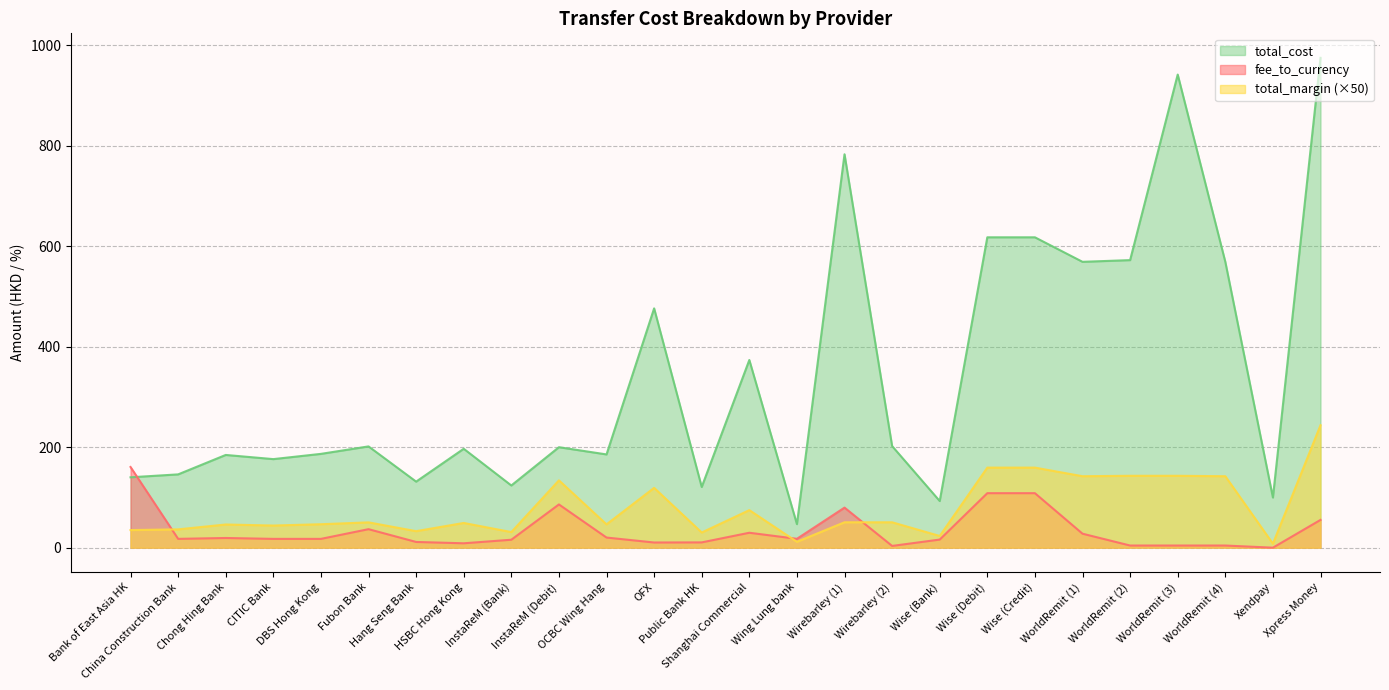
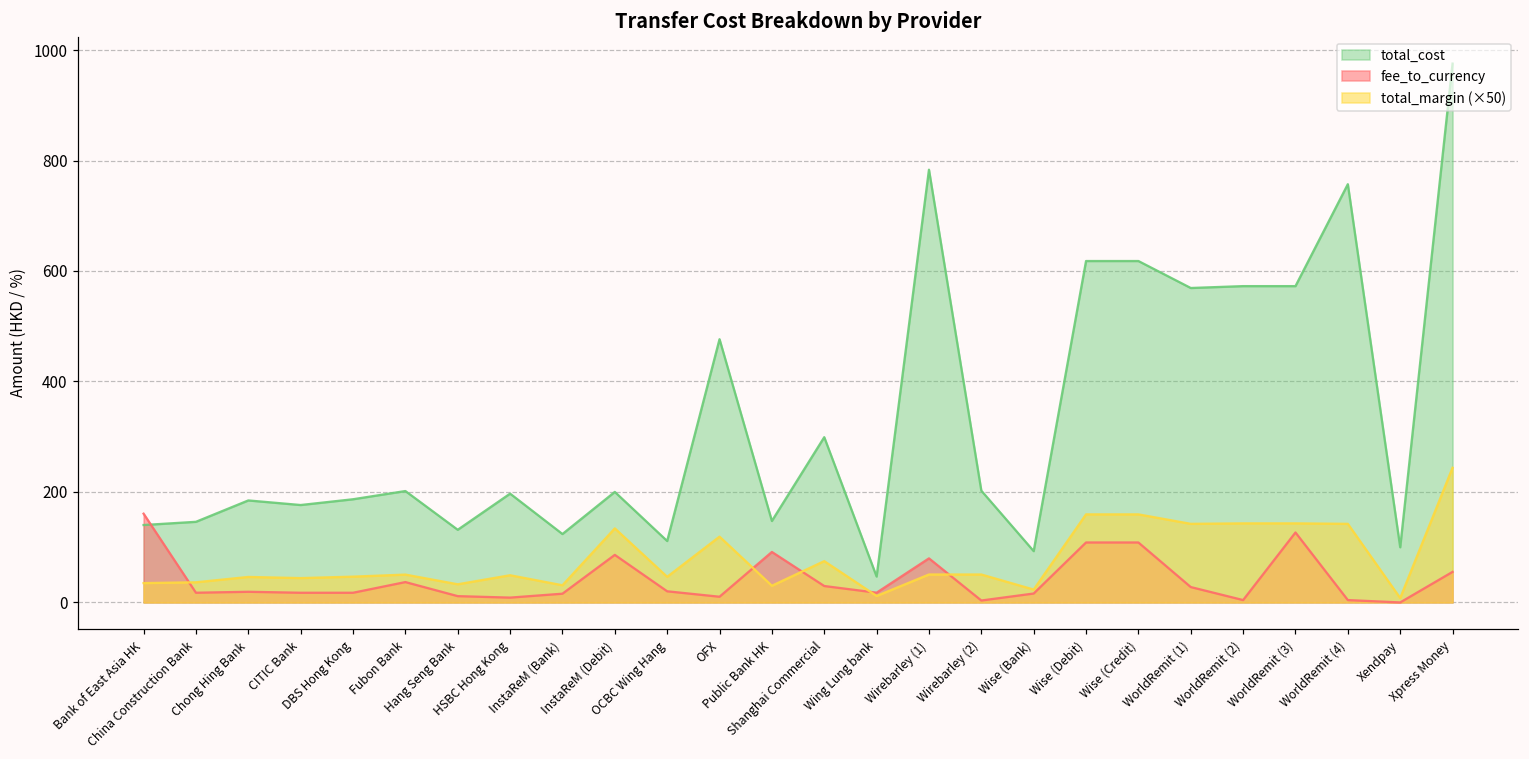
  {
    "total_cost": {
      "Bank of East Asia HK": 140,
      "China Construction Bank": 150,
      "Chong Hing Bank": 180,
      "CITIC Bank": 180,
      "DBS Hong Kong": 190,
      "Fubon Bank": 200,
      "Hang Seng Bank": 130,
      "HSBC Hong Kong": 200,
      "InstaReM (Bank)": 120,
      "InstaReM (Debit)": 200,
-     "OCBC Wing Hang": 190,
+     "OCBC Wing Hang": 110,
      "OFX": 480,
-     "Public Bank HK": 120,
-     "Shanghai Commercial": 370,
+     "Public Bank HK": 150,
+     "Shanghai Commercial": 300,
      "Wing Lung bank": 50,
      "Wirebarley (1)": 780,
      "Wirebarley (2)": 200,
      "Wise (Bank)": 90,
      "Wise (Debit)": 620,
      "Wise (Credit)": 620,
      "WorldRemit (1)": 570,
      "WorldRemit (2)": 570,
-     "WorldRemit (3)": 940,
-     "WorldRemit (4)": 570,
+     "WorldRemit (3)": 570,
+     "WorldRemit (4)": 760,
      "Xendpay": 100
    },
    "fee_to_currency": {
      "Bank of East Asia HK": 160,
      "China Construction Bank": 20,
      "Chong Hing Bank": 20,
      "CITIC Bank": 20,
      "DBS Hong Kong": 20,
      "Fubon Bank": 40,
      "Hang Seng Bank": 10,
      "HSBC Hong Kong": 10,
      "InstaReM (Bank)": 20,
      "InstaReM (Debit)": 90,
      "OCBC Wing Hang": 20,
      "OFX": 10,
-     "Public Bank HK": 10,
+     "Public Bank HK": 90,
      "Shanghai Commercial": 30,
      "Wing Lung bank": 20,
      "Wirebarley (1)": 80,
      "Wirebarley (2)": 0,
      "Wise (Bank)": 20,
      "Wise (Debit)": 110,
      "Wise (Credit)": 110,
      "WorldRemit (1)": 30,
      "WorldRemit (2)": 0,
-     "WorldRemit (3)": 0,
+     "WorldRemit (3)": 130,
      "WorldRemit (4)": 0,
      "Xendpay": 0,
      "Xpress Money": 60
    },
    "total_margin (×50)": {
      "Bank of East Asia HK": 40,
      "China Construction Bank": 40,
      "Chong Hing Bank": 50,
      "CITIC Bank": 40,
      "DBS Hong Kong": 50,
      "Fubon Bank": 50,
      "Hang Seng Bank": 30,
      "HSBC Hong Kong": 50,
      "InstaReM (Bank)": 30,
      "InstaReM (Debit)": 130,
      "OCBC Wing Hang": 50,
      "OFX": 120,
      "Public Bank HK": 30,
      "Shanghai Commercial": 70,
      "Wing Lung bank": 10,
      "Wirebarley (1)": 50,
      "Wirebarley (2)": 50,
      "Wise (Bank)": 20,
      "Wise (Debit)": 160,
      "Wise (Credit)": 160,
      "WorldRemit (1)": 140,
      "WorldRemit (2)": 140,
      "WorldRemit (3)": 140,
      "WorldRemit (4)": 140,
      "Xendpay": 10,
      "Xpress Money": 240
    }
  }
